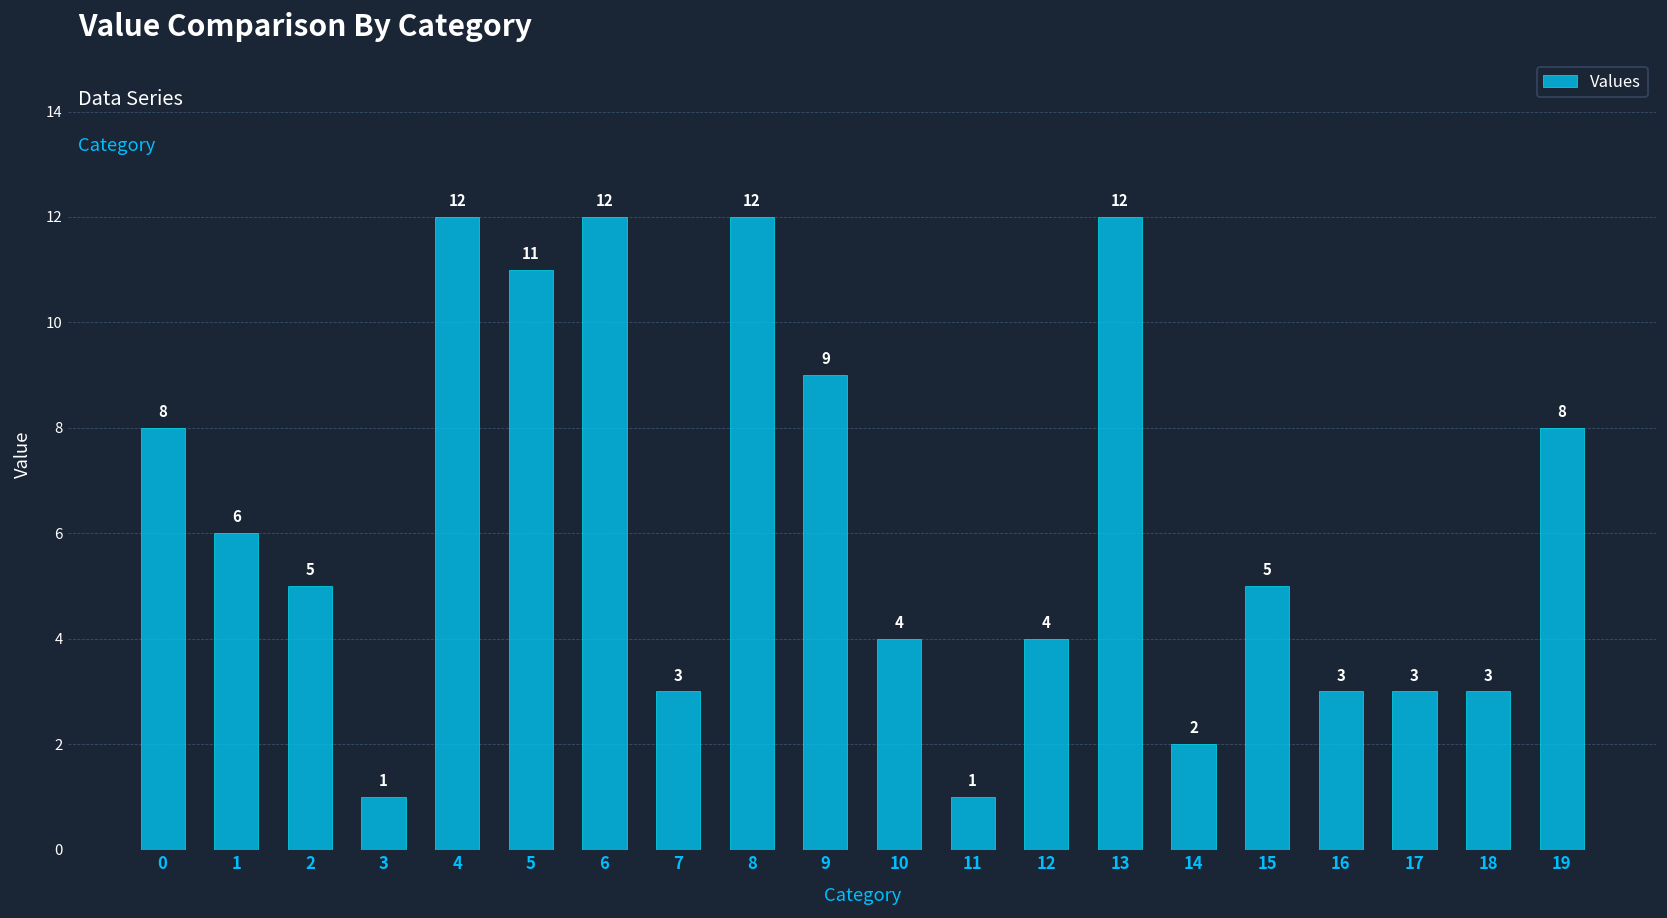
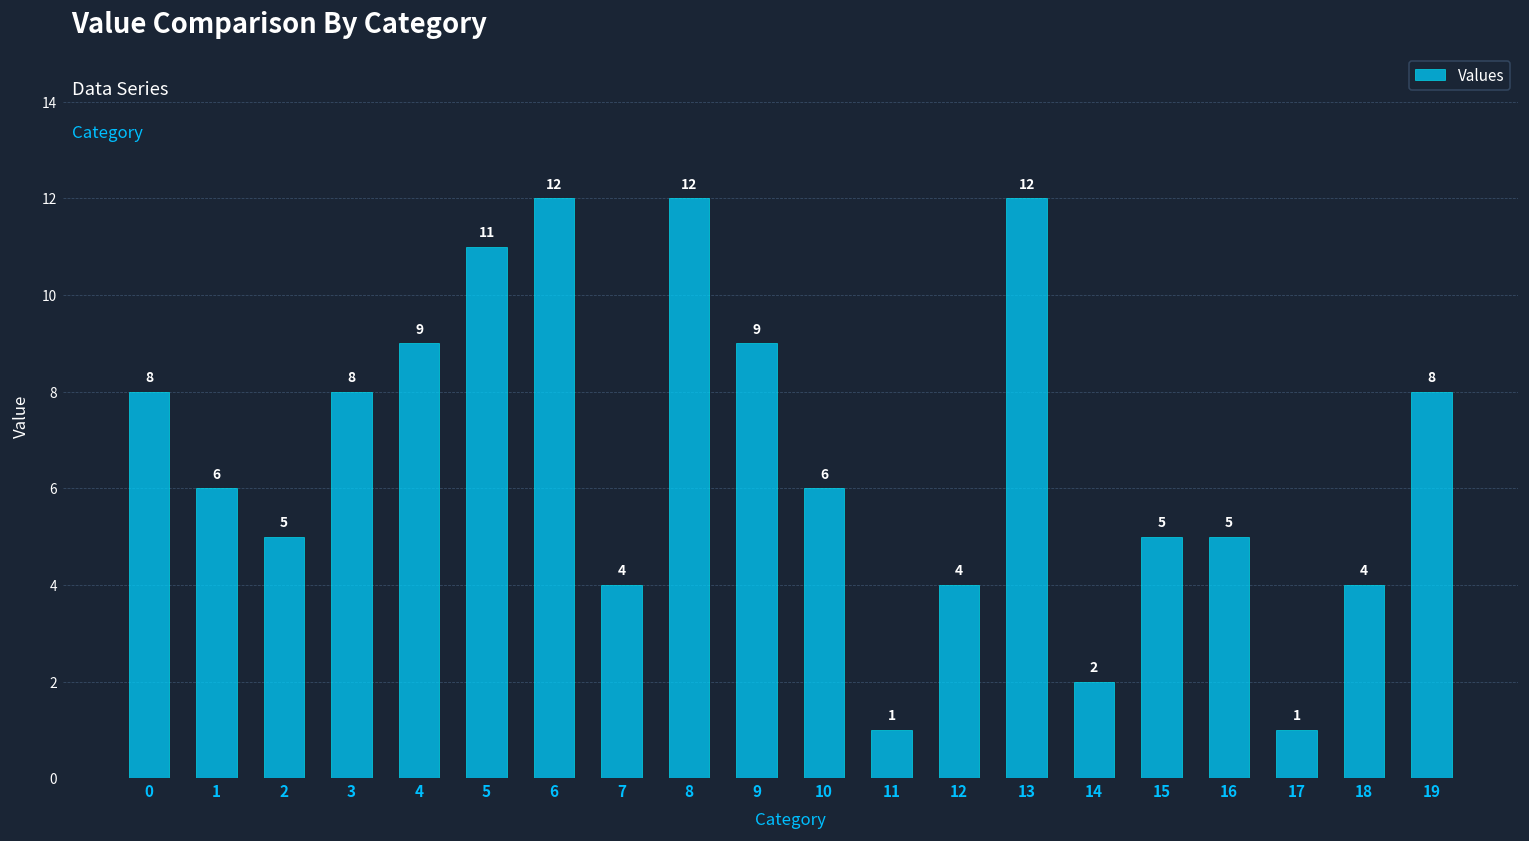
  {
    "0": 8,
    "1": 6,
    "2": 5,
-   "3": 1,
-   "4": 12,
+   "3": 8,
+   "4": 9,
    "5": 11,
    "6": 12,
-   "7": 3,
+   "7": 4,
    "8": 12,
    "9": 9,
-   "10": 4,
+   "10": 6,
    "11": 1,
    "12": 4,
    "13": 12,
    "14": 2,
    "15": 5,
-   "16": 3,
-   "17": 3,
-   "18": 3,
+   "16": 5,
+   "17": 1,
+   "18": 4,
    "19": 8
  }
